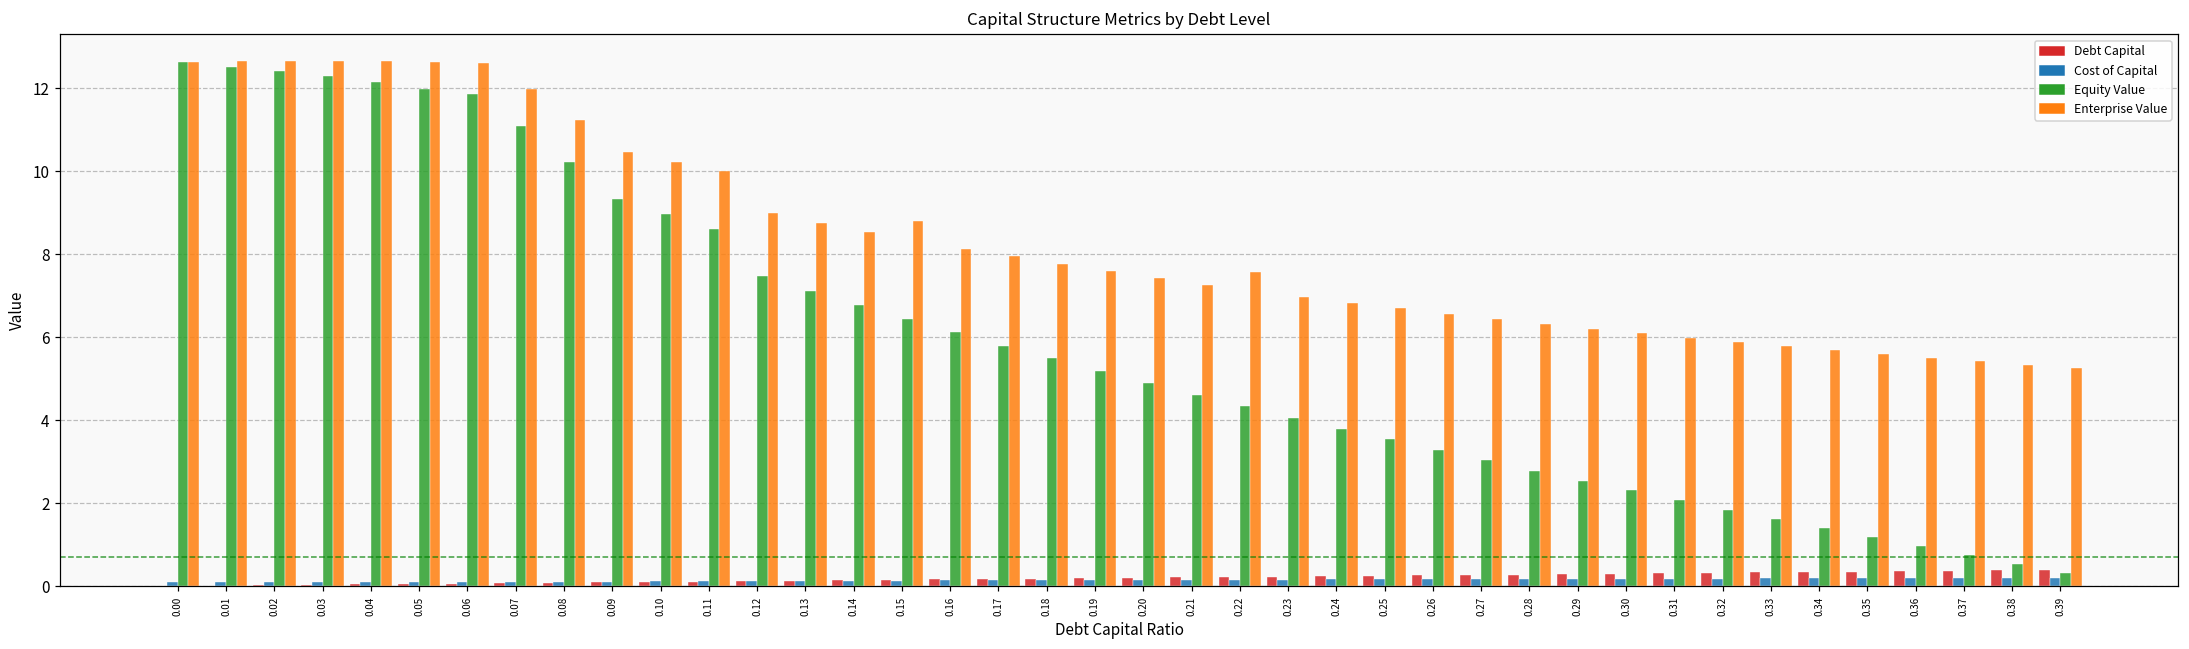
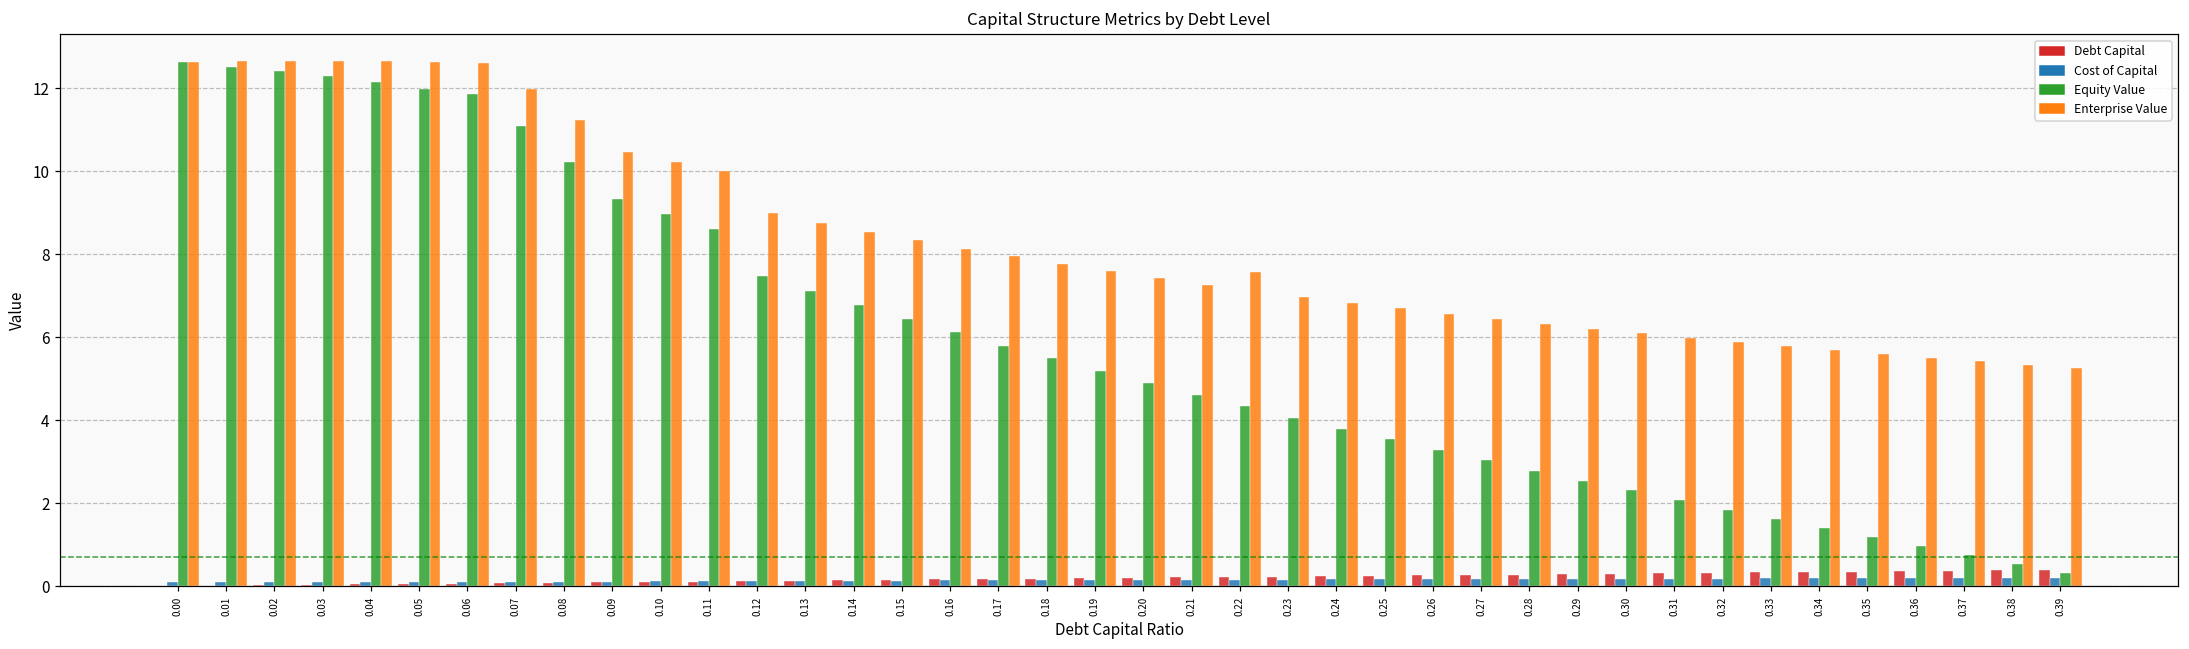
  {
    "Debt Capital": {
      "0.00": 0.0,
      "0.07": 0.1,
      "0.08": 0.1,
      "0.09": 0.1,
      "0.10": 0.1,
      "0.11": 0.1,
      "0.12": 0.1,
      "0.13": 0.1,
      "0.14": 0.1,
      "0.15": 0.2,
      "0.16": 0.2,
      "0.17": 0.2,
      "0.18": 0.2,
      "0.19": 0.2,
      "0.20": 0.2,
      "0.21": 0.2,
      "0.22": 0.2,
      "0.23": 0.2,
      "0.24": 0.2,
      "0.25": 0.3,
      "0.26": 0.3,
      "0.27": 0.3,
      "0.28": 0.3,
      "0.29": 0.3,
      "0.30": 0.3,
      "0.31": 0.3,
      "0.32": 0.3,
      "0.33": 0.3,
      "0.34": 0.3,
      "0.35": 0.4,
      "0.36": 0.4,
      "0.37": 0.4,
      "0.38": 0.4,
      "0.39": 0.4
    },
    "Cost of Capital": {
      "0.00": 0.1,
      "0.01": 0.1,
      "0.02": 0.1,
      "0.03": 0.1,
      "0.04": 0.1,
      "0.05": 0.1,
      "0.06": 0.1,
      "0.07": 0.1,
      "0.08": 0.1,
      "0.09": 0.1,
      "0.10": 0.1,
      "0.11": 0.1,
      "0.12": 0.1,
      "0.13": 0.1,
      "0.14": 0.1,
      "0.15": 0.1,
      "0.16": 0.1,
      "0.17": 0.1,
      "0.18": 0.1,
      "0.19": 0.1,
      "0.20": 0.1,
      "0.21": 0.2,
      "0.22": 0.2,
      "0.23": 0.2,
      "0.24": 0.2,
      "0.25": 0.2,
      "0.26": 0.2,
      "0.27": 0.2,
      "0.28": 0.2,
      "0.29": 0.2,
      "0.30": 0.2,
      "0.31": 0.2,
      "0.32": 0.2,
      "0.33": 0.2,
      "0.34": 0.2,
      "0.35": 0.2,
      "0.36": 0.2,
      "0.37": 0.2,
      "0.38": 0.2,
      "0.39": 0.2
    },
    "Equity Value": {
      "0.00": 12.6,
      "0.01": 12.5,
      "0.02": 12.4,
      "0.03": 12.3,
      "0.04": 12.2,
      "0.05": 12.0,
      "0.06": 11.9,
      "0.07": 11.1,
      "0.08": 10.2,
      "0.09": 9.3,
      "0.10": 9.0,
      "0.11": 8.6,
      "0.12": 7.5,
      "0.13": 7.1,
      "0.14": 6.8,
      "0.15": 6.4,
      "0.16": 6.1,
      "0.17": 5.8,
      "0.18": 5.5,
      "0.19": 5.2,
      "0.20": 4.9,
      "0.21": 4.6,
      "0.22": 4.3,
      "0.23": 4.1,
      "0.24": 3.8,
      "0.25": 3.5,
      "0.26": 3.3,
      "0.27": 3.0,
      "0.28": 2.8,
      "0.29": 2.5,
      "0.30": 2.3,
      "0.31": 2.1,
      "0.32": 1.8,
      "0.33": 1.6,
      "0.34": 1.4,
      "0.35": 1.2,
      "0.36": 1.0,
      "0.37": 0.7,
      "0.38": 0.5,
      "0.39": 0.3
    },
    "Enterprise Value": {
      "0.00": 12.6,
      "0.01": 12.7,
      "0.02": 12.7,
      "0.03": 12.7,
      "0.04": 12.7,
      "0.05": 12.6,
      "0.06": 12.6,
      "0.07": 12.0,
      "0.08": 11.2,
      "0.09": 10.5,
      "0.10": 10.2,
      "0.11": 10.0,
      "0.12": 9.0,
      "0.13": 8.8,
      "0.14": 8.5,
-     "0.15": 8.8,
+     "0.15": 8.3,
      "0.16": 8.1,
      "0.17": 7.9,
      "0.18": 7.8,
      "0.19": 7.6,
      "0.20": 7.4,
      "0.21": 7.3,
      "0.22": 7.6,
      "0.23": 7.0,
      "0.24": 6.8,
      "0.25": 6.7,
      "0.26": 6.6,
      "0.27": 6.4,
      "0.28": 6.3,
      "0.29": 6.2,
      "0.30": 6.1,
      "0.31": 6.0,
      "0.32": 5.9,
      "0.33": 5.8,
      "0.34": 5.7,
      "0.35": 5.6,
      "0.36": 5.5,
      "0.37": 5.4,
      "0.38": 5.3,
      "0.39": 5.3
    }
  }
